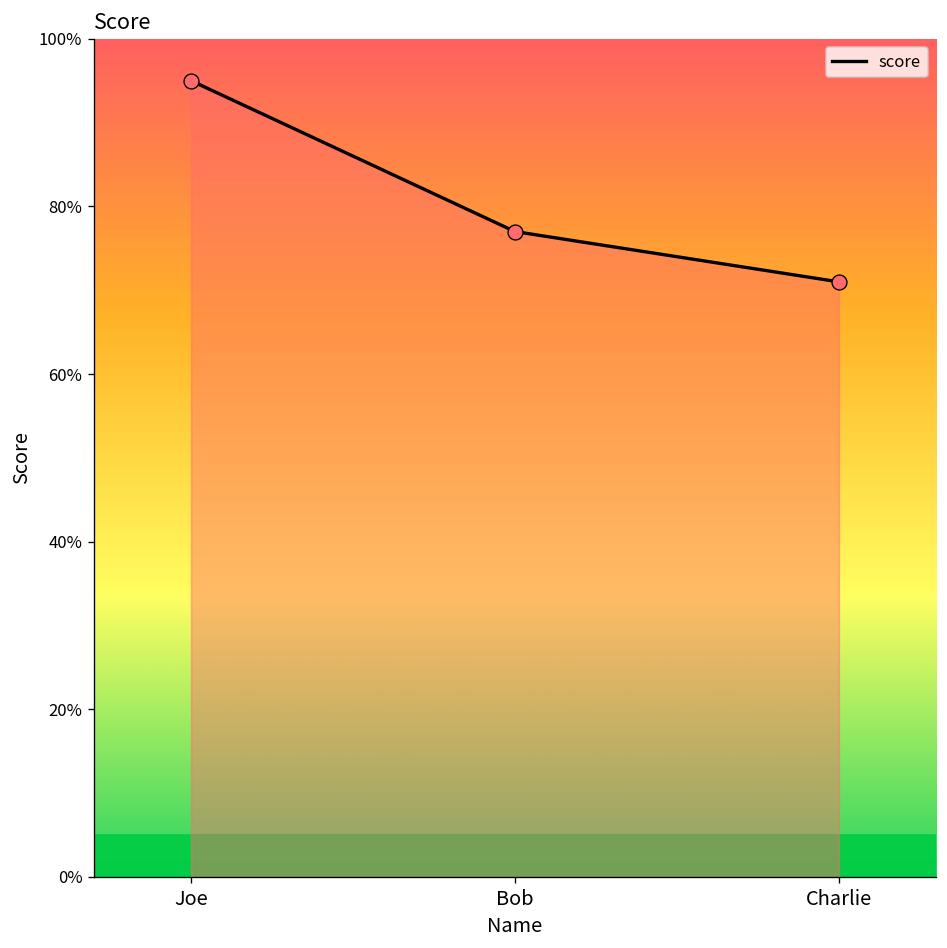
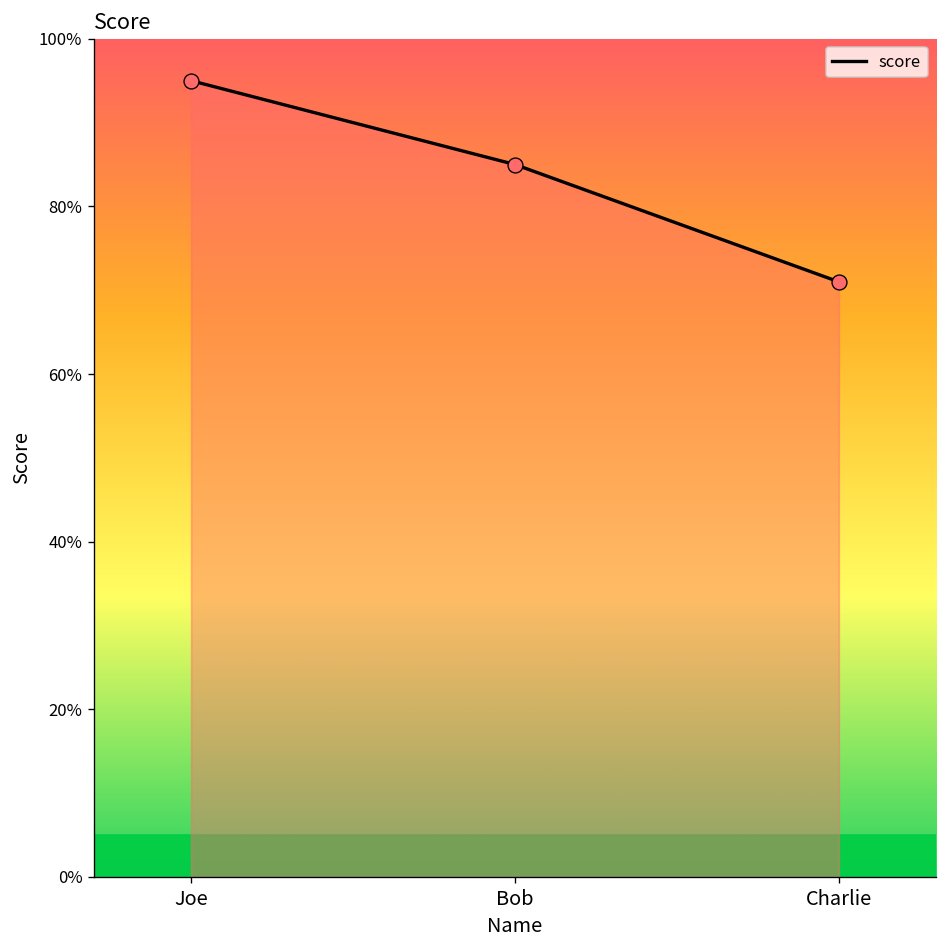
  {
    "Joe": "95%",
-   "Bob": "77%",
+   "Bob": "85%",
    "Charlie": "71%"
  }
